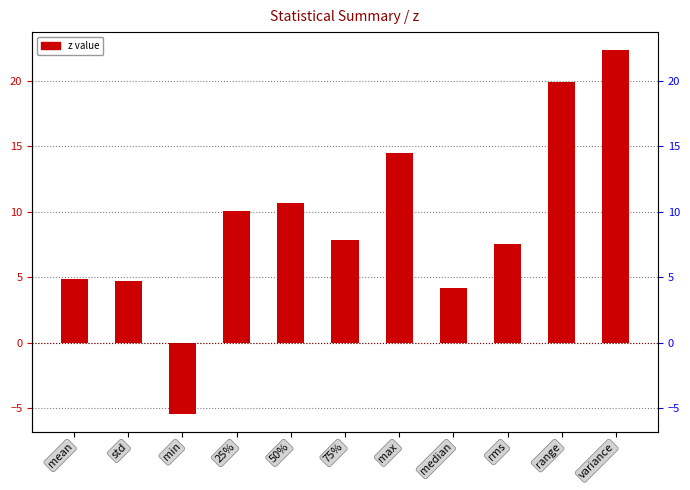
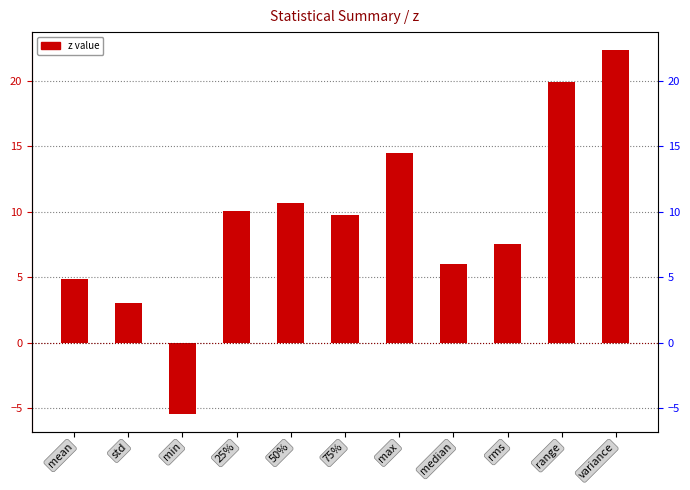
  {
    "mean": 4.9,
-   "std": 4.7,
+   "std": 3.0,
    "min": -5.4,
    "25%": 10.0,
    "50%": 10.6,
-   "75%": 7.9,
+   "75%": 9.8,
    "max": 14.5,
-   "median": 4.2,
+   "median": 6.0,
    "rms": 7.6,
    "range": 19.9,
    "variance": 22.3
  }
